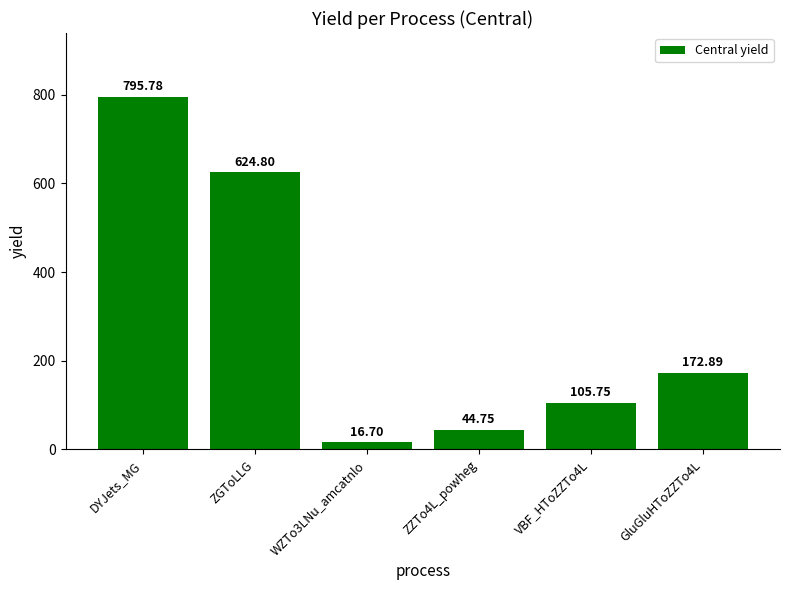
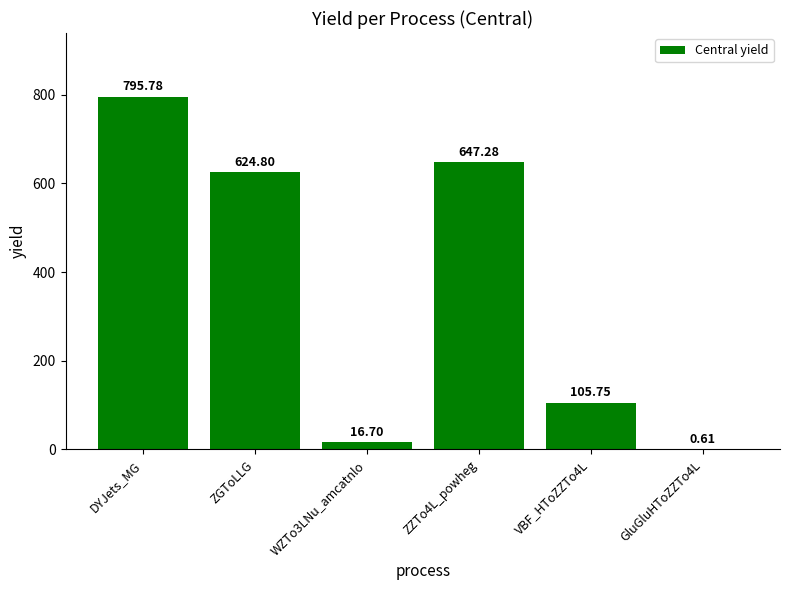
  {
    "DYJets_MG": 795.78,
    "ZGToLLG": 624.80,
    "WZTo3LNu_amcatnlo": 16.70,
-   "ZZTo4L_powheg": 44.75,
+   "ZZTo4L_powheg": 647.28,
    "VBF_HToZZTo4L": 105.75,
-   "GluGluHToZZTo4L": 172.89
+   "GluGluHToZZTo4L": 0.61
  }
